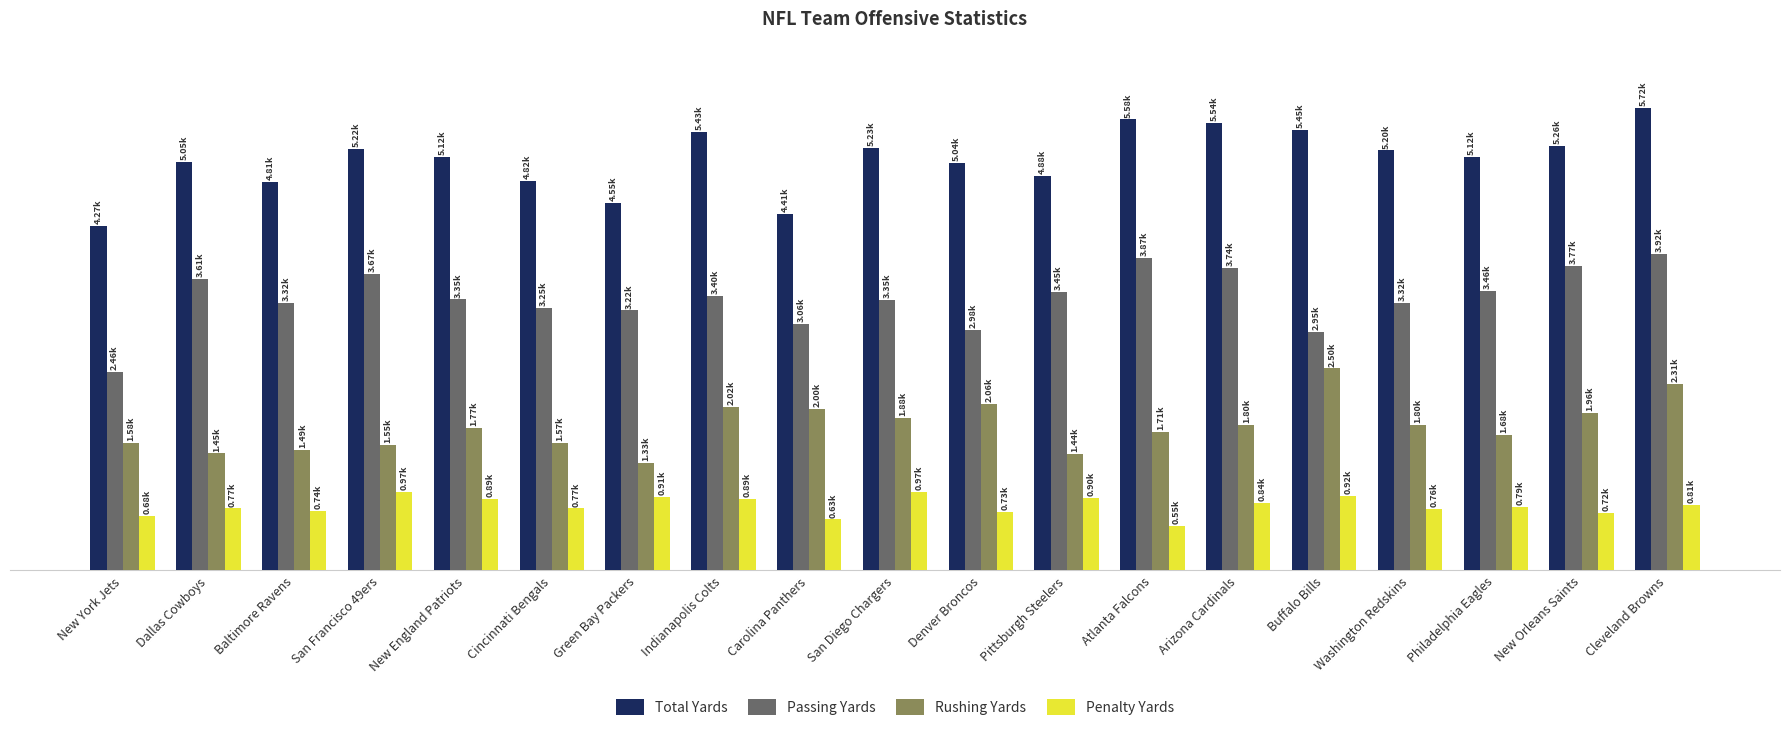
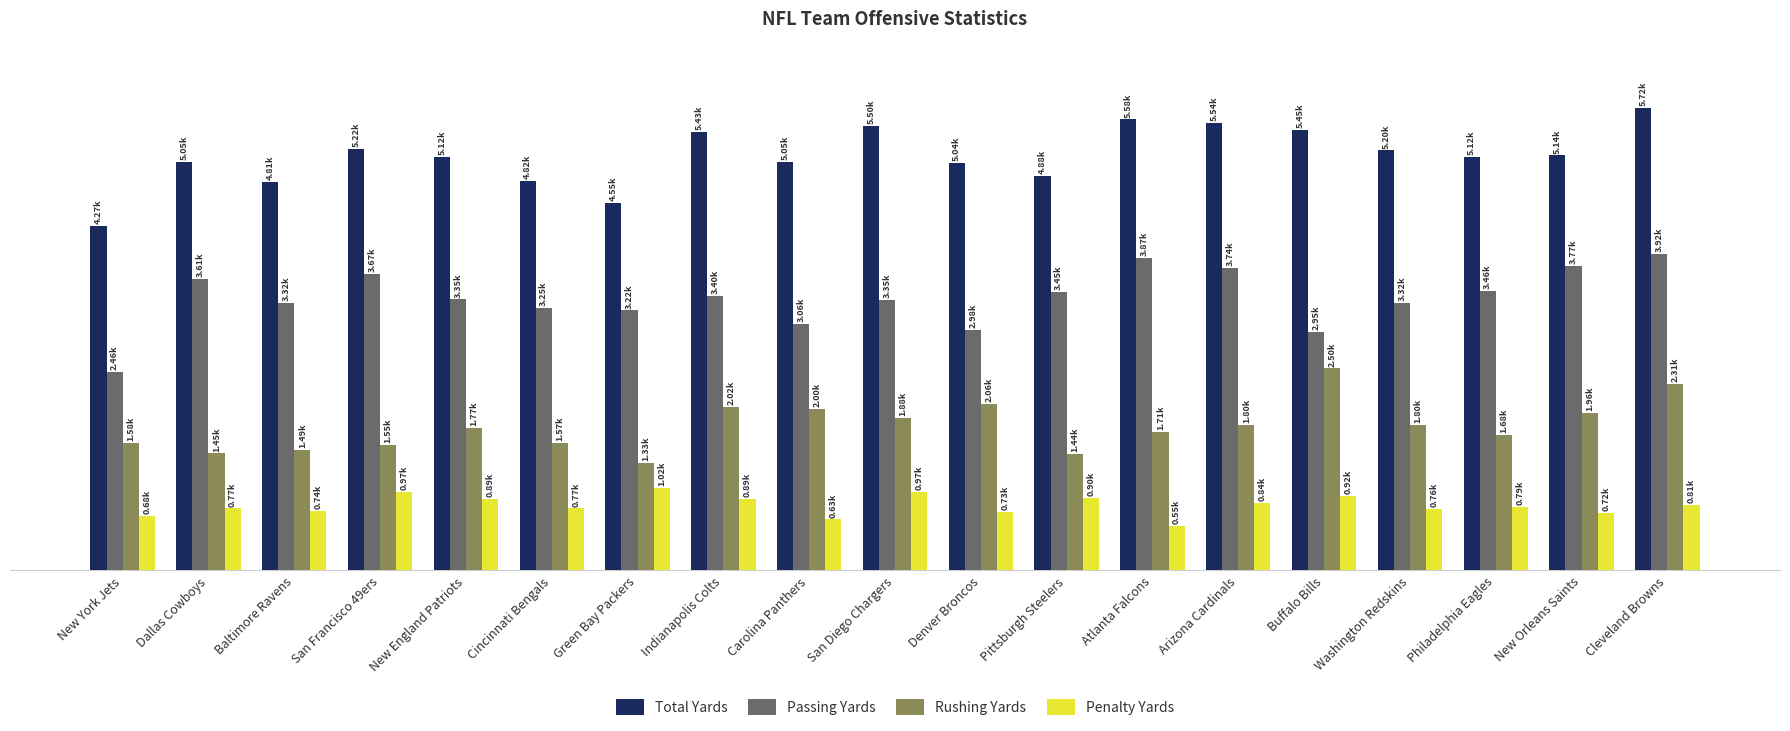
  {
    "Total Yards": {
      "New York Jets": "4.27k",
      "Dallas Cowboys": "5.05k",
      "Baltimore Ravens": "4.81k",
      "San Francisco 49ers": "5.22k",
      "New England Patriots": "5.12k",
      "Cincinnati Bengals": "4.82k",
      "Green Bay Packers": "4.55k",
      "Indianapolis Colts": "5.43k",
-     "Carolina Panthers": "4.41k",
-     "San Diego Chargers": "5.23k",
+     "Carolina Panthers": "5.05k",
+     "San Diego Chargers": "5.50k",
      "Denver Broncos": "5.04k",
      "Pittsburgh Steelers": "4.88k",
      "Atlanta Falcons": "5.58k",
      "Arizona Cardinals": "5.54k",
      "Buffalo Bills": "5.45k",
      "Washington Redskins": "5.20k",
      "Philadelphia Eagles": "5.12k",
-     "New Orleans Saints": "5.26k",
+     "New Orleans Saints": "5.14k",
      "Cleveland Browns": "5.72k"
    },
    "Penalty Yards": {
      "New York Jets": "0.68k",
      "Dallas Cowboys": "0.77k",
      "Baltimore Ravens": "0.74k",
      "San Francisco 49ers": "0.97k",
      "New England Patriots": "0.89k",
      "Cincinnati Bengals": "0.77k",
-     "Green Bay Packers": "0.91k",
+     "Green Bay Packers": "1.02k",
      "Indianapolis Colts": "0.89k",
      "Carolina Panthers": "0.63k",
      "San Diego Chargers": "0.97k",
      "Denver Broncos": "0.73k",
      "Pittsburgh Steelers": "0.90k",
      "Atlanta Falcons": "0.55k",
      "Arizona Cardinals": "0.84k",
      "Buffalo Bills": "0.92k",
      "Washington Redskins": "0.76k",
      "Philadelphia Eagles": "0.79k",
      "New Orleans Saints": "0.72k",
      "Cleveland Browns": "0.81k"
    }
  }
